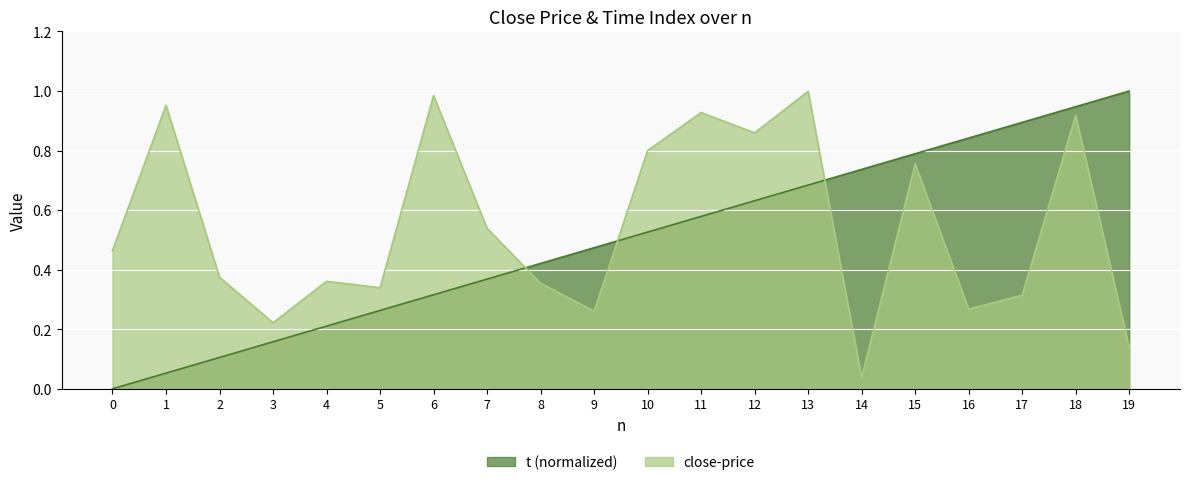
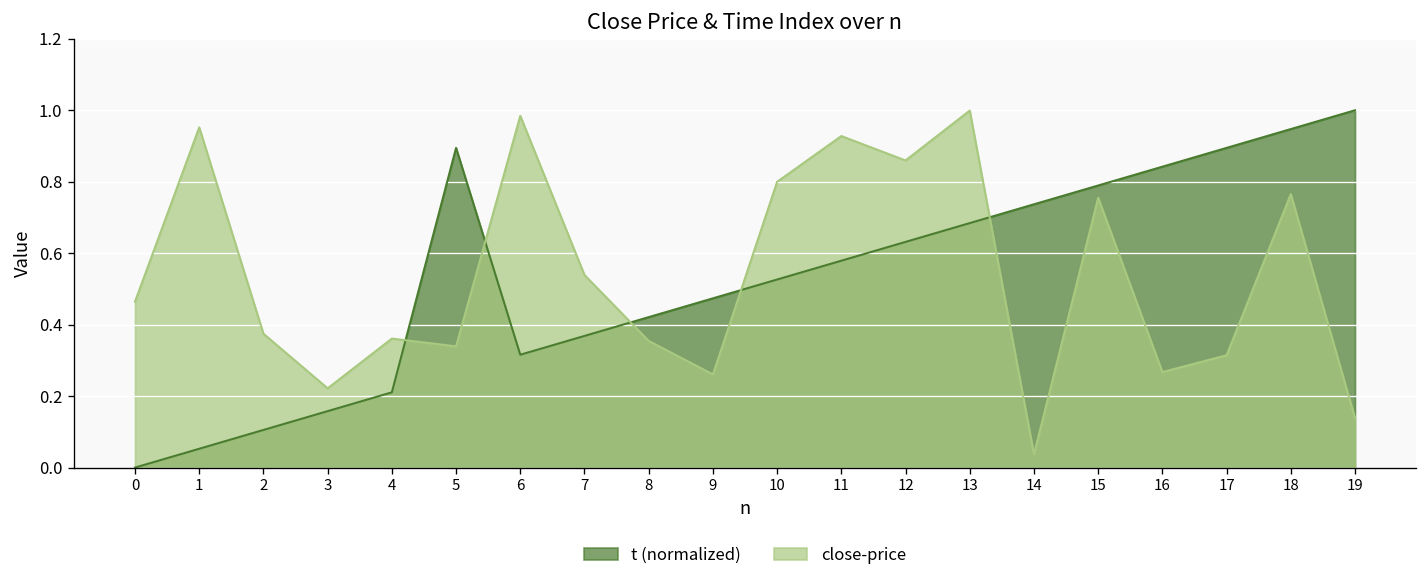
  {
    "t (normalized)": {
      "0": 0.00,
      "1": 0.05,
      "2": 0.11,
      "3": 0.16,
      "4": 0.21,
-     "5": 0.26,
+     "5": 0.89,
      "6": 0.32,
      "7": 0.37,
      "8": 0.42,
      "9": 0.47,
      "10": 0.53,
      "11": 0.58,
      "12": 0.63,
      "13": 0.68,
      "14": 0.74,
      "15": 0.79,
      "16": 0.84,
      "17": 0.89,
      "18": 0.95,
      "19": 1.00
    },
    "close-price": {
      "0": 0.46,
      "1": 0.95,
      "2": 0.37,
      "3": 0.22,
      "4": 0.36,
      "5": 0.34,
      "6": 0.98,
      "7": 0.54,
      "8": 0.35,
      "9": 0.26,
      "10": 0.80,
      "11": 0.93,
      "12": 0.86,
      "13": 1.00,
      "14": 0.04,
      "15": 0.76,
      "16": 0.27,
      "17": 0.31,
-     "18": 0.92,
+     "18": 0.77,
      "19": 0.14
    }
  }
